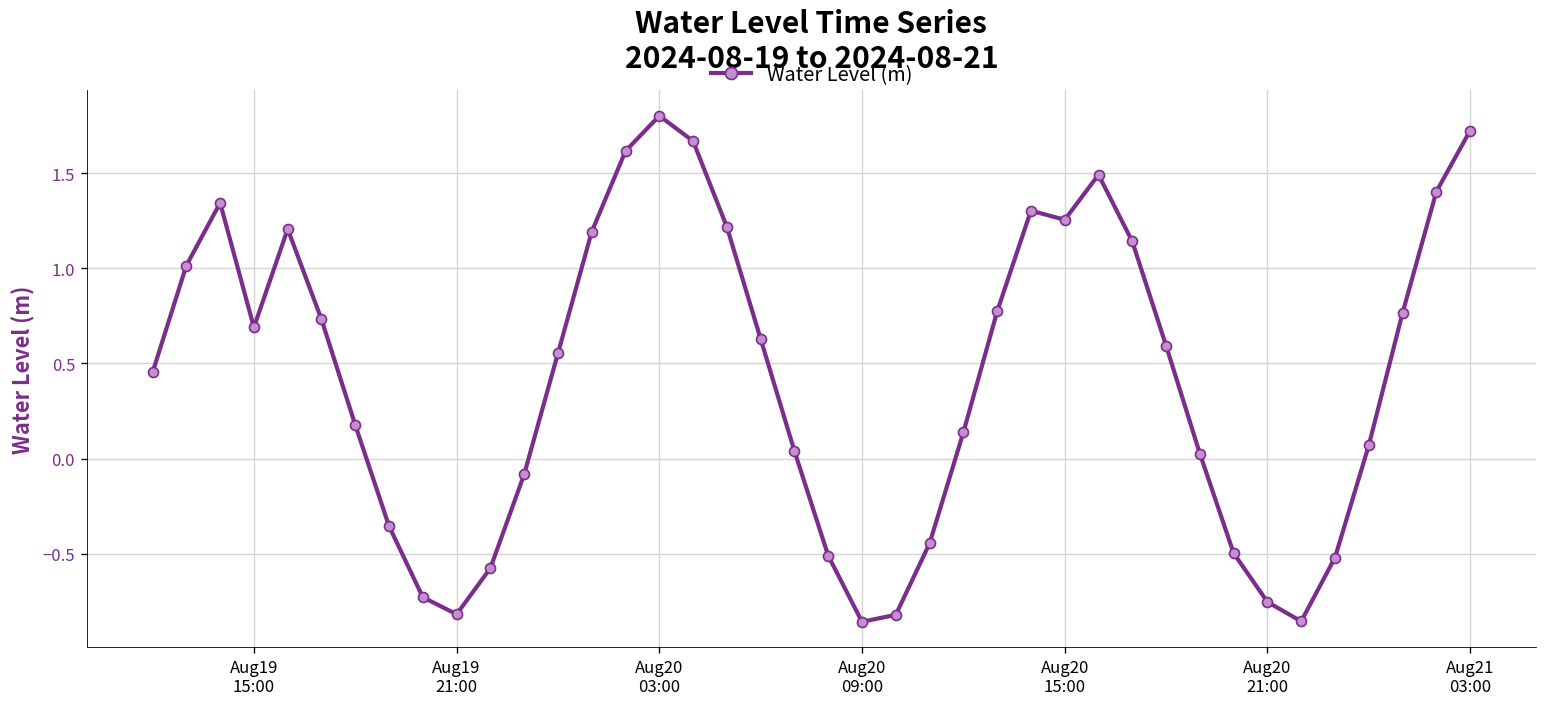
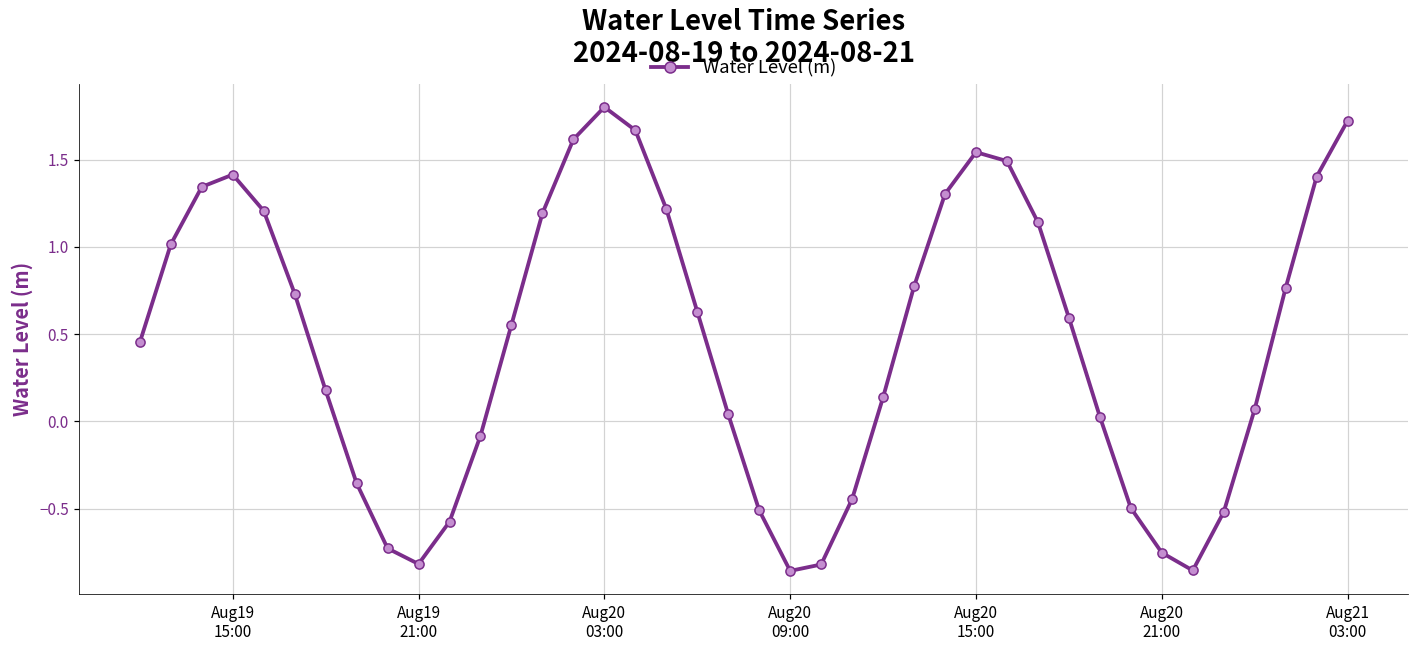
  {
-   "Aug19 15:00": 0.69,
+   "Aug19 15:00": 1.41,
    "Aug19 21:00": -0.82,
    "Aug20 03:00": 1.80,
    "Aug20 09:00": -0.86,
-   "Aug20 15:00": 1.25,
+   "Aug20 15:00": 1.54,
    "Aug20 21:00": -0.75,
    "Aug21 03:00": 1.72
  }
